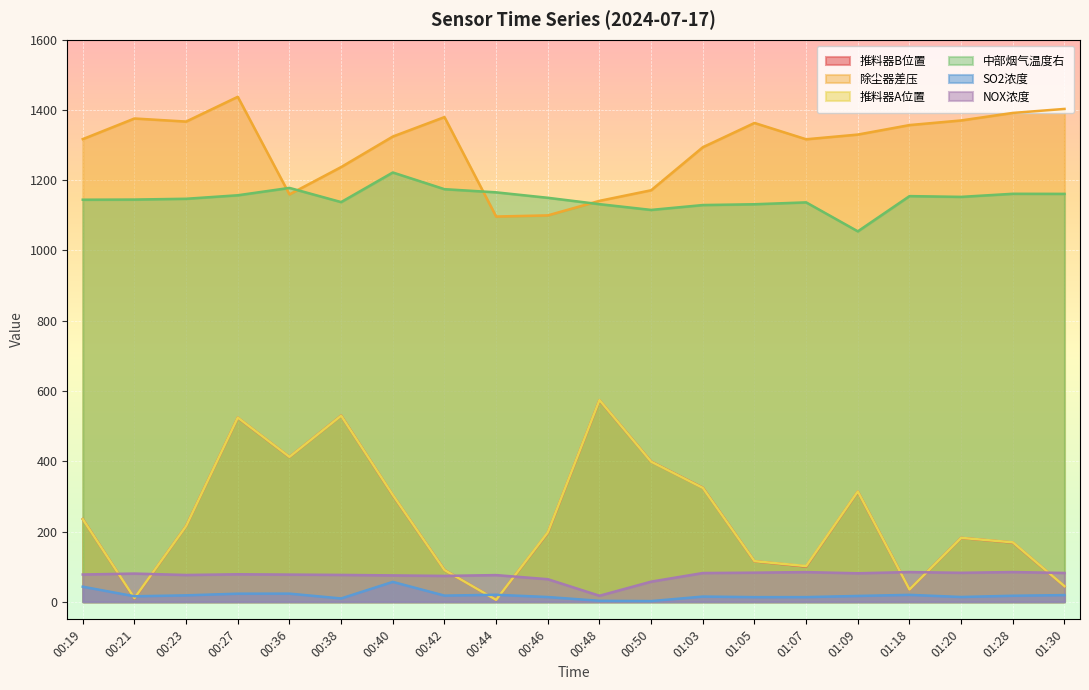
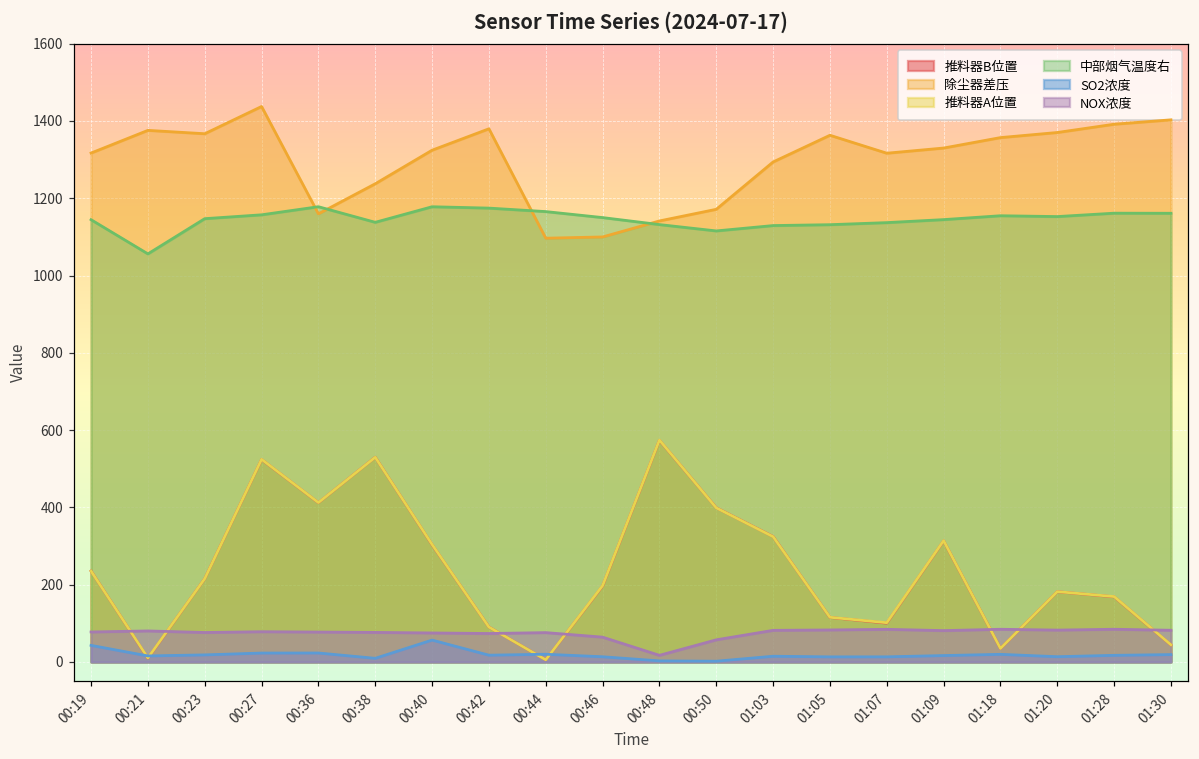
  {
    "中部烟气温度右": {
      "00:19": 1140,
-     "00:21": 1150,
+     "00:21": 1060,
      "00:23": 1150,
      "00:27": 1160,
      "00:36": 1180,
      "00:38": 1140,
-     "00:40": 1220,
+     "00:40": 1180,
      "00:42": 1170,
      "00:44": 1170,
      "00:46": 1150,
      "00:48": 1130,
      "00:50": 1120,
      "01:03": 1130,
      "01:05": 1130,
      "01:07": 1140,
-     "01:09": 1050,
+     "01:09": 1140,
      "01:18": 1150,
      "01:20": 1150,
      "01:28": 1160,
      "01:30": 1160
    },
    "SO2浓度": {
      "00:19": 40,
      "00:23": 20,
      "00:27": 20,
      "00:36": 20,
      "00:38": 10,
      "00:40": 60,
      "00:42": 20,
      "00:44": 20,
      "00:46": 10,
      "00:48": 0,
      "00:50": 0,
      "01:03": 10,
      "01:05": 10,
      "01:07": 10,
      "01:09": 20,
      "01:18": 20,
      "01:20": 10,
      "01:28": 20,
      "01:30": 20
    },
    "NOX浓度": {
      "00:19": 80,
      "00:21": 80,
      "00:23": 80,
      "00:27": 80,
      "00:36": 80,
      "00:38": 80,
      "00:40": 80,
      "00:42": 70,
      "00:44": 80,
      "00:46": 60,
      "00:48": 20,
      "00:50": 60,
      "01:03": 80,
      "01:05": 80,
      "01:07": 80,
      "01:09": 80,
      "01:18": 80,
      "01:20": 80,
      "01:28": 80,
      "01:30": 80
    }
  }
